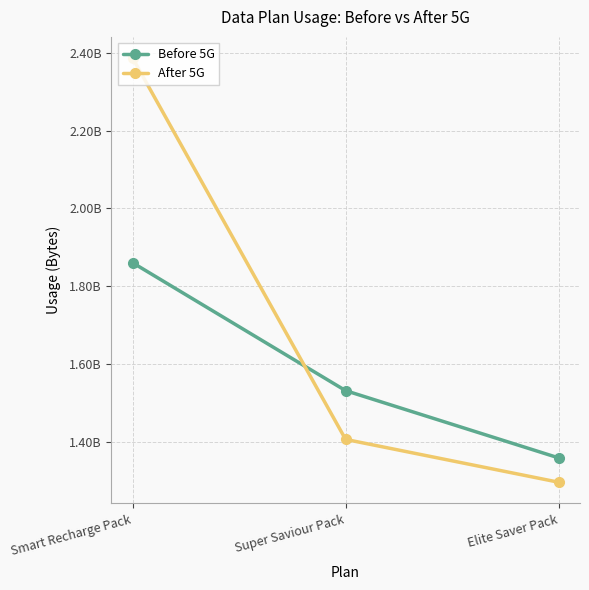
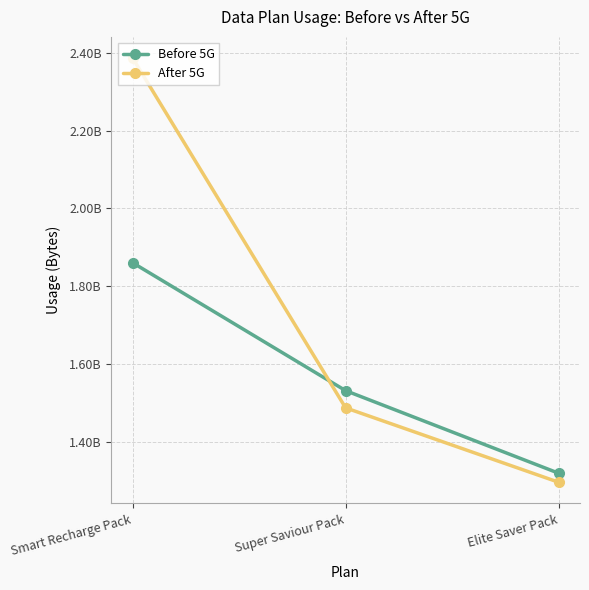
  {
    "Before 5G": {
      "Smart Recharge Pack": 1860000000,
      "Super Saviour Pack": 1530000000,
-     "Elite Saver Pack": 1360000000
+     "Elite Saver Pack": 1320000000
    },
    "After 5G": {
-     "Super Saviour Pack": 1410000000,
+     "Super Saviour Pack": 1490000000,
      "Elite Saver Pack": 1300000000
    }
  }
